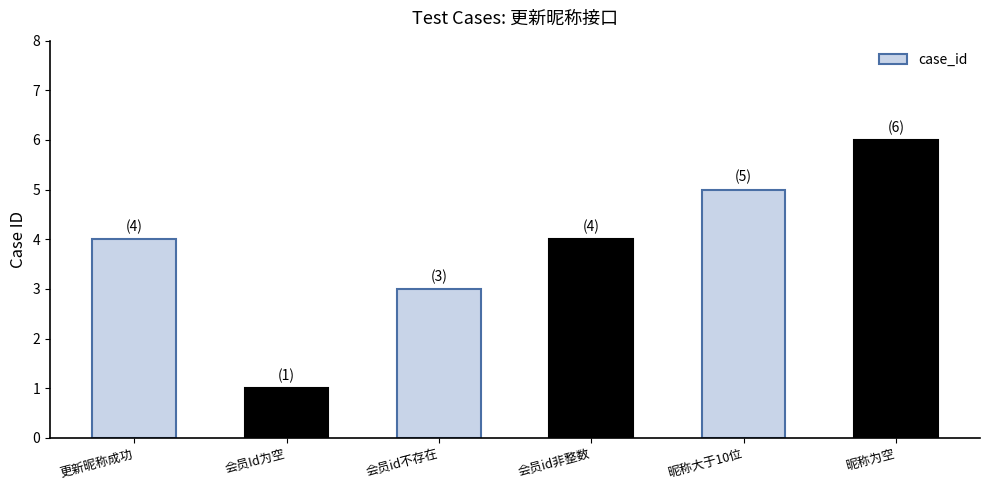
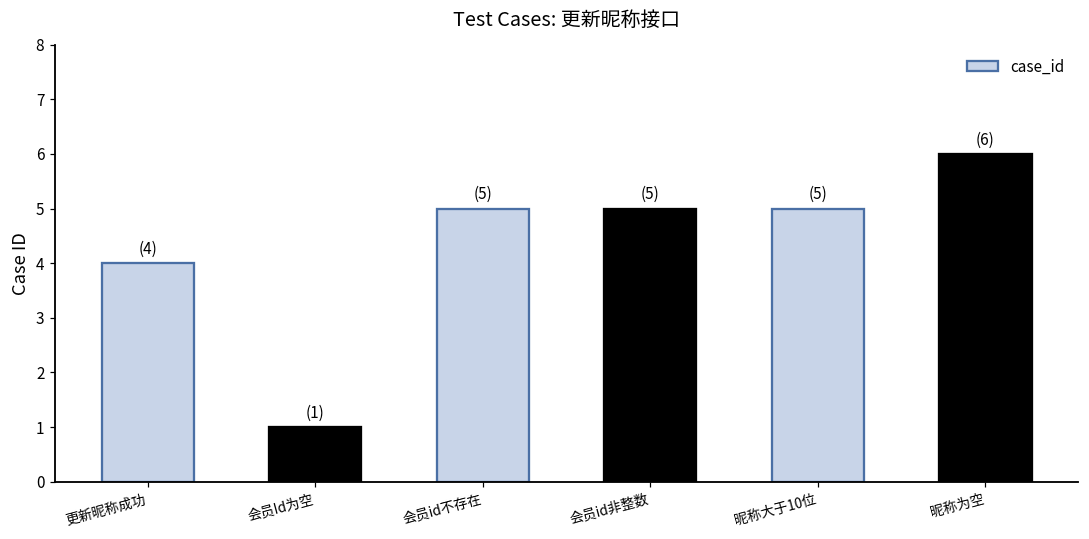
  {
    "更新昵称成功": "(4)",
    "会员Id为空": "(1)",
-   "会员id不存在": "(3)",
-   "会员id非整数": "(4)",
+   "会员id不存在": "(5)",
+   "会员id非整数": "(5)",
    "昵称大于10位": "(5)",
    "昵称为空": "(6)"
  }
